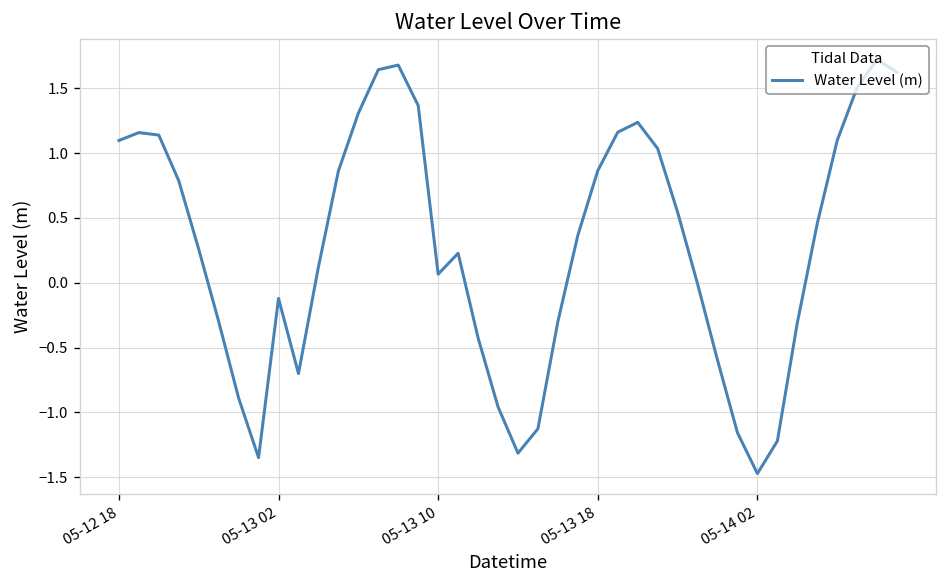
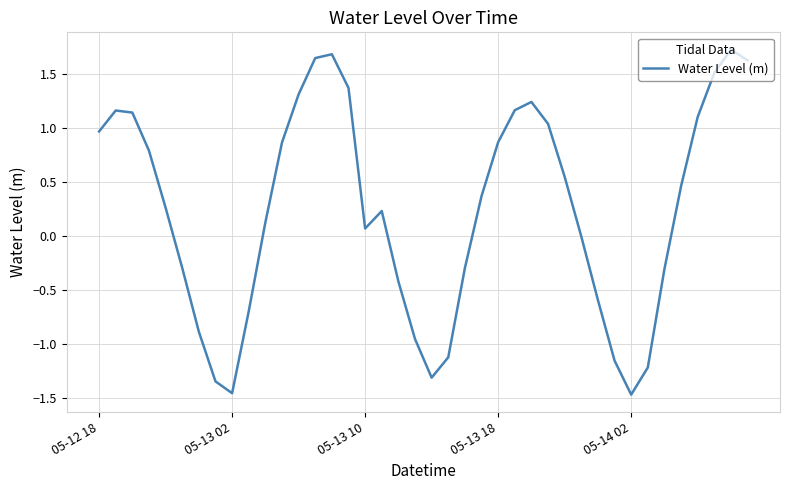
  {
-   "05-12 18": 1.10,
-   "05-13 02": -0.12,
+   "05-12 18": 0.96,
+   "05-13 02": -1.46,
    "05-13 10": 0.07,
    "05-13 18": 0.87,
    "05-14 02": -1.47
  }
